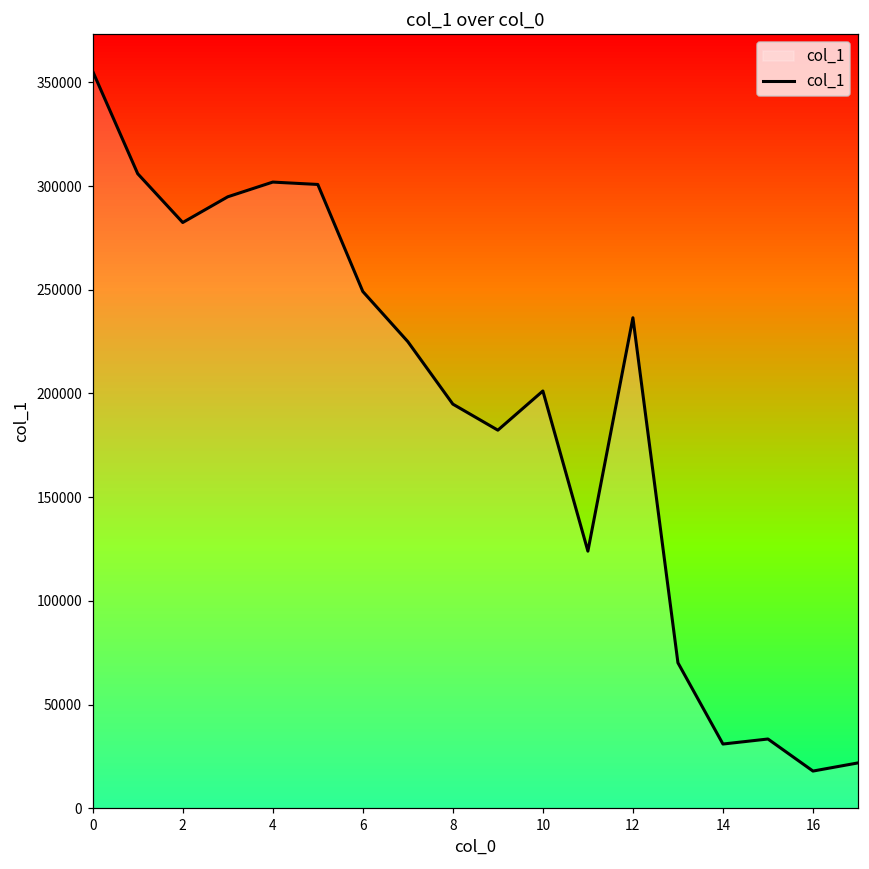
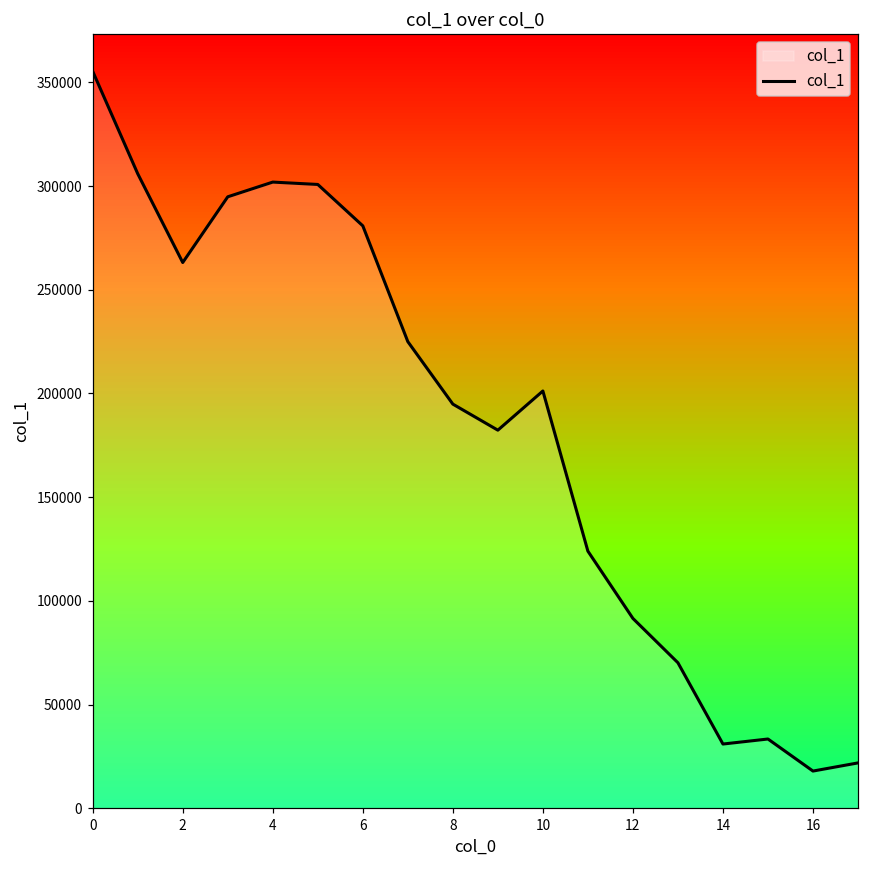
  {
    "0": 355000,
-   "2": 282000,
+   "2": 263000,
    "4": 302000,
-   "6": 249000,
+   "6": 281000,
    "8": 195000,
    "10": 201000,
-   "12": 237000,
+   "12": 92000,
    "14": 31000,
    "16": 18000
  }
